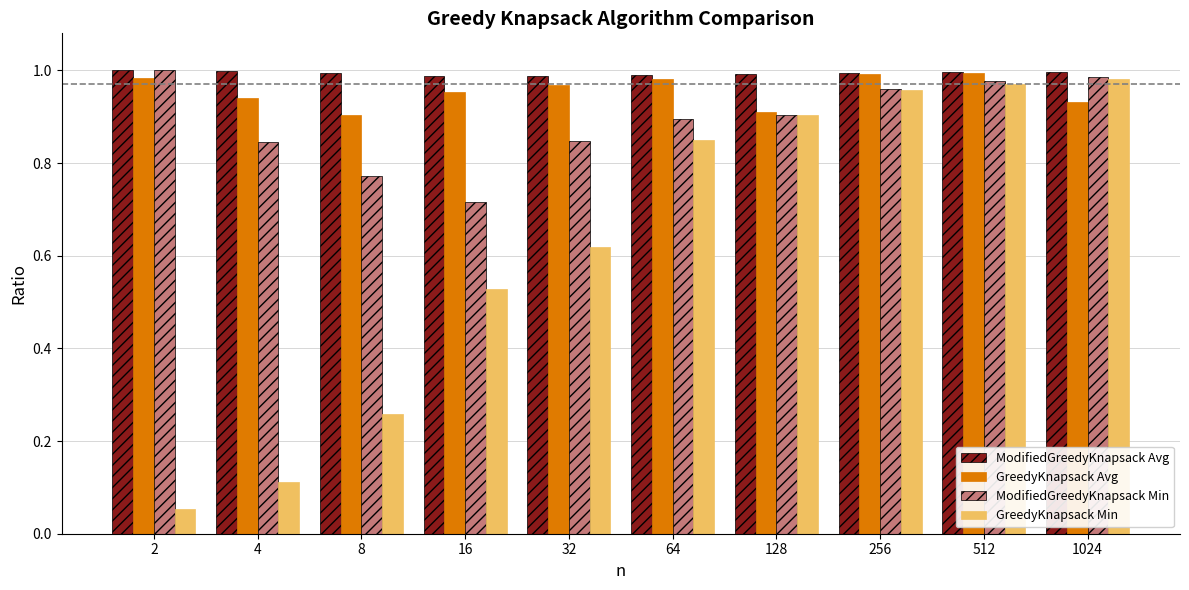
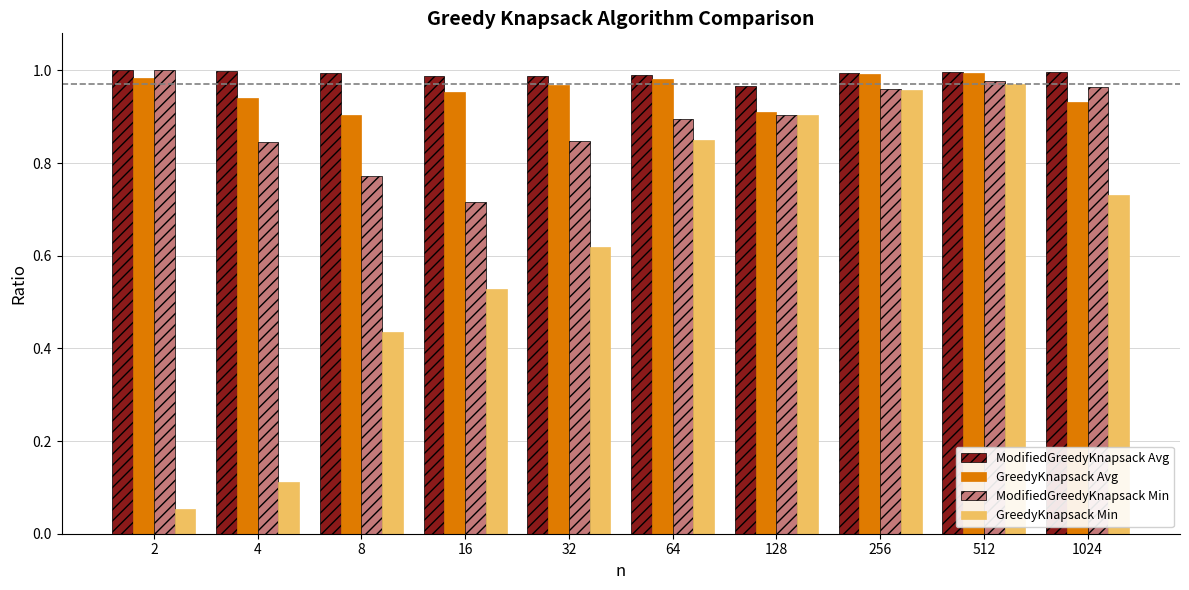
  {
    "ModifiedGreedyKnapsack Avg": {
      "2": 1.00,
      "4": 1.00,
      "8": 0.99,
      "16": 0.99,
      "32": 0.99,
      "64": 0.99,
-     "128": 0.99,
+     "128": 0.97,
      "256": 0.99,
      "512": 1.00,
      "1024": 1.00
    },
    "GreedyKnapsack Avg": {
      "2": 0.98,
      "4": 0.94,
      "8": 0.90,
      "16": 0.95,
      "32": 0.97,
      "64": 0.98,
      "128": 0.91,
      "256": 0.99,
      "512": 1.00,
      "1024": 0.93
    },
    "ModifiedGreedyKnapsack Min": {
      "2": 1.00,
      "4": 0.85,
      "8": 0.77,
      "16": 0.72,
      "32": 0.85,
      "64": 0.90,
      "128": 0.90,
      "256": 0.96,
      "512": 0.98,
-     "1024": 0.99
+     "1024": 0.96
    },
    "GreedyKnapsack Min": {
      "2": 0.05,
      "4": 0.11,
-     "8": 0.26,
+     "8": 0.43,
      "16": 0.53,
      "32": 0.62,
      "64": 0.85,
      "128": 0.90,
      "256": 0.96,
      "512": 0.97,
-     "1024": 0.98
+     "1024": 0.73
    }
  }
